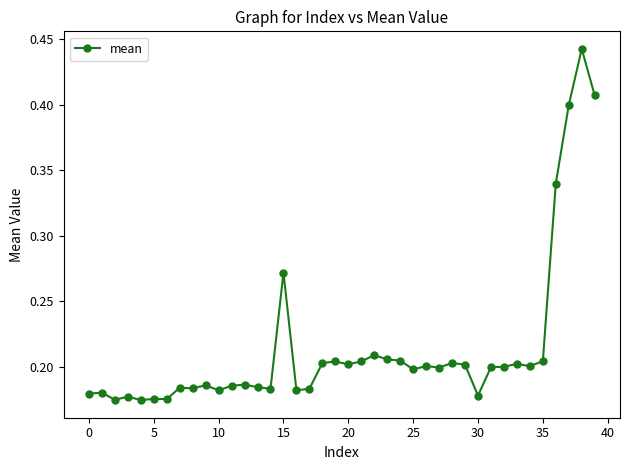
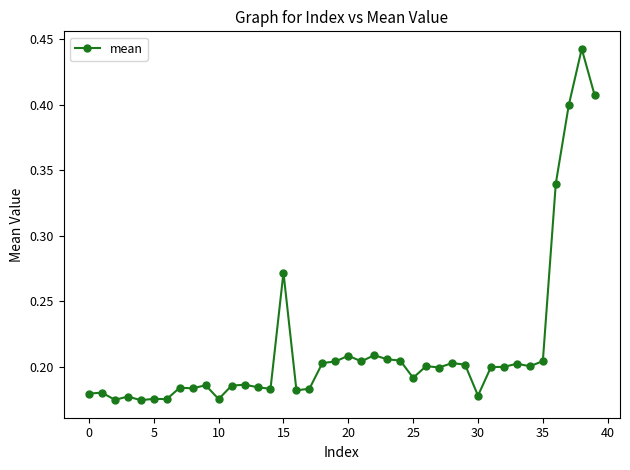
  {
    "0": 0.179,
    "5": 0.175,
-   "10": 0.182,
+   "10": 0.175,
    "15": 0.272,
-   "20": 0.202,
-   "25": 0.198,
+   "20": 0.208,
+   "25": 0.191,
    "30": 0.178,
    "35": 0.204
  }
